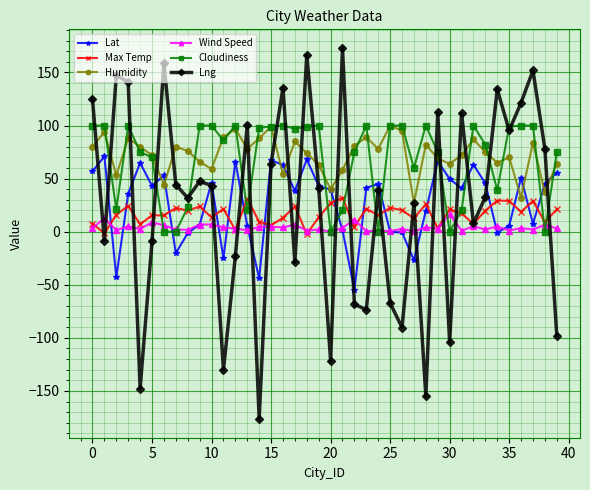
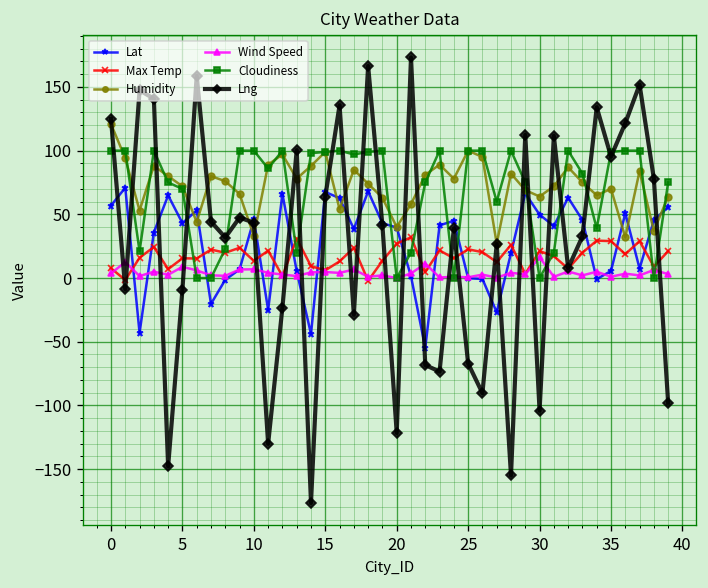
  {
    "Lat": {
      "0": 57,
      "5": 43,
      "10": 46,
      "15": 68,
      "30": 50,
      "35": 6
    },
    "Max Temp": {
      "0": 8,
      "5": 16,
      "10": 13,
      "20": 27,
      "25": 23,
      "30": 21,
      "35": 29
    },
    "Humidity": {
-     "0": 80,
-     "10": 59,
+     "0": 121,
+     "10": 33,
      "30": 64,
      "35": 70
    },
    "Wind Speed": {
      "0": 4,
      "5": 9,
      "10": 7,
      "30": 16,
      "35": 1
    },
    "Cloudiness": {
      "0": 100,
      "10": 100,
      "30": 0,
      "35": 99
    },
    "Lng": {
      "0": 125,
      "5": -9,
      "10": 44,
      "15": 64,
      "20": -122,
      "25": -67,
      "30": -104,
      "35": 95
    }
  }
